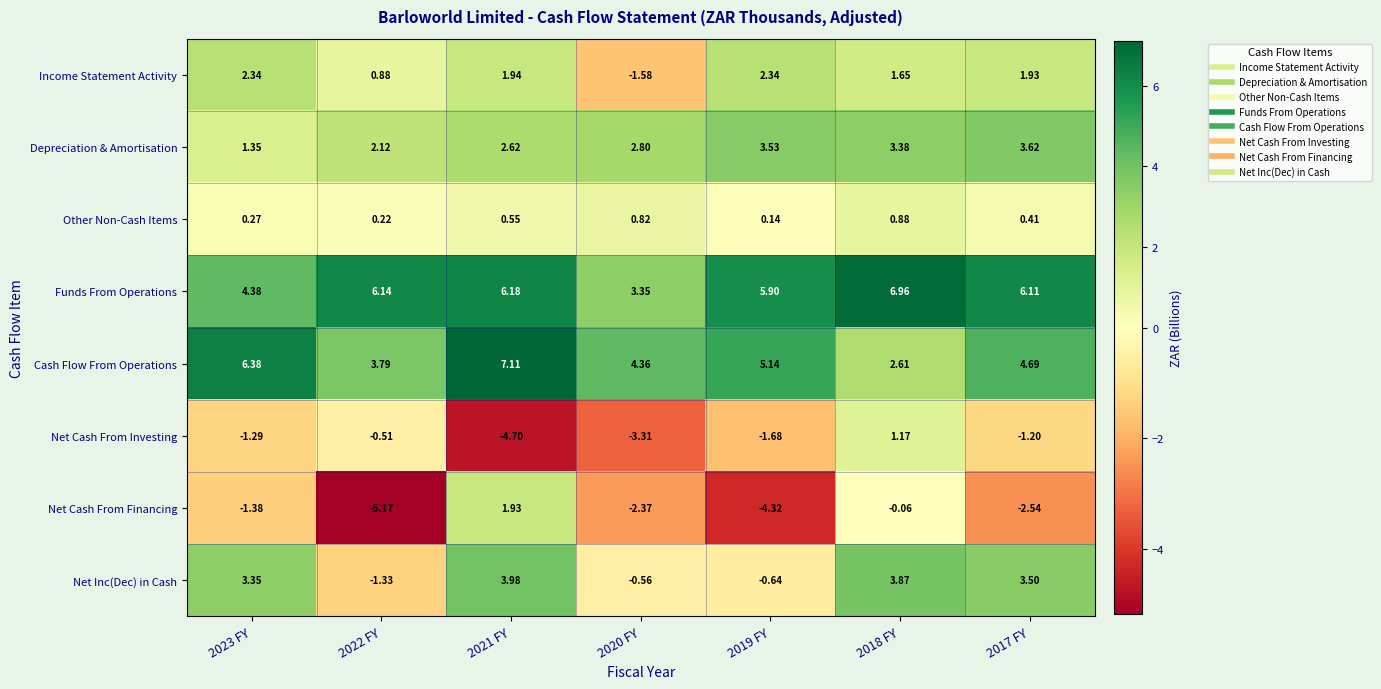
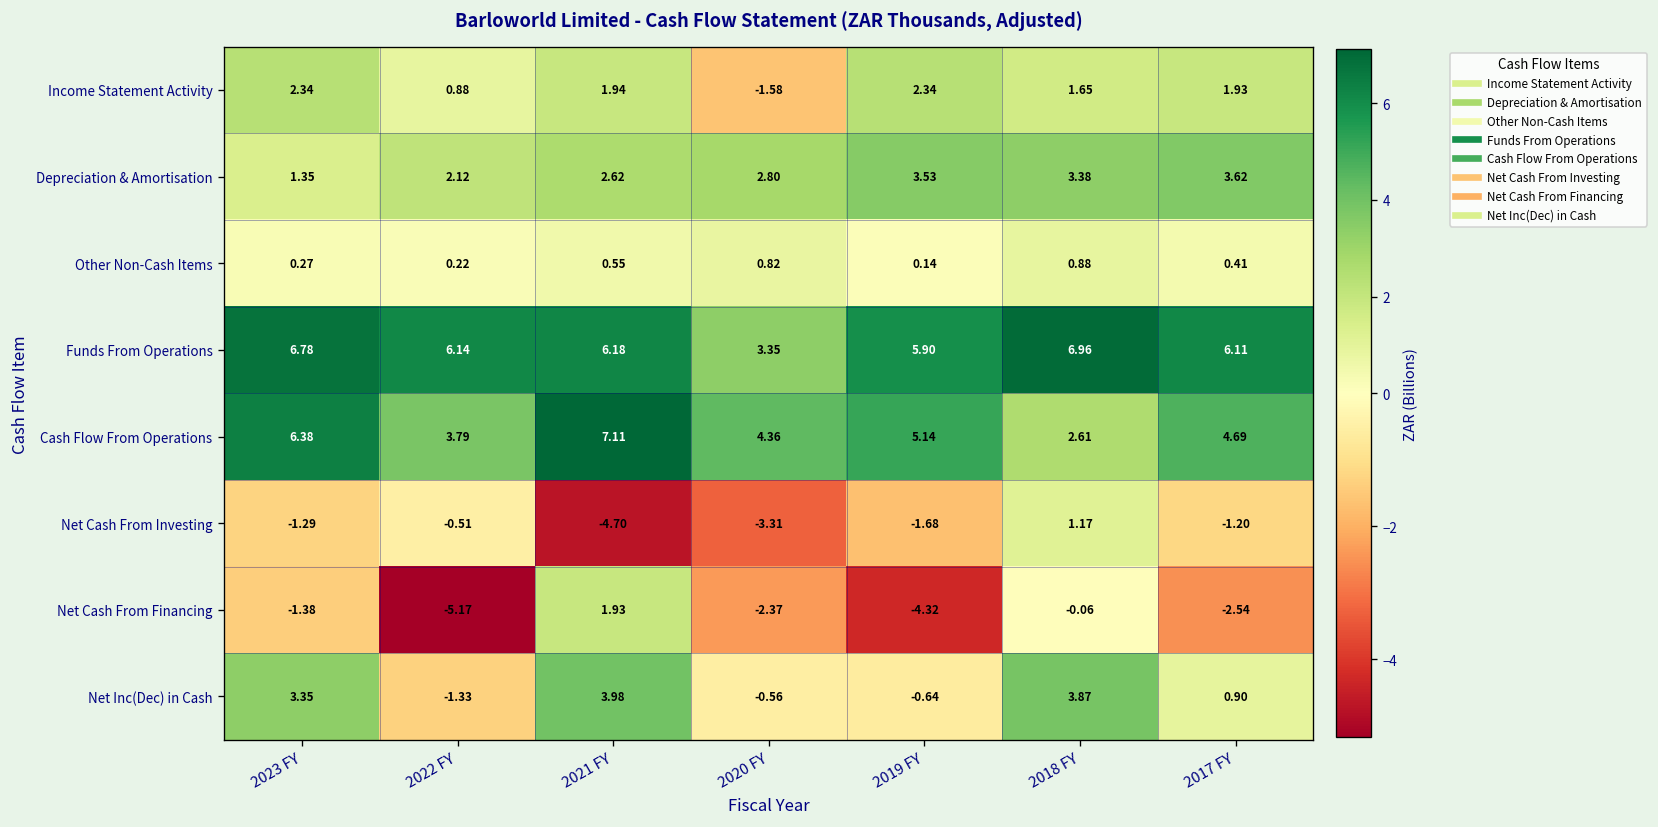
  {
    "Income Statement Activity": {
      "2023 FY": 2.34,
      "2022 FY": 0.88,
      "2021 FY": 1.94,
      "2020 FY": -1.58,
      "2019 FY": 2.34,
      "2018 FY": 1.65,
      "2017 FY": 1.93
    },
    "Depreciation & Amortisation": {
      "2023 FY": 1.35,
      "2022 FY": 2.12,
      "2021 FY": 2.62,
      "2020 FY": 2.80,
      "2019 FY": 3.53,
      "2018 FY": 3.38,
      "2017 FY": 3.62
    },
    "Other Non-Cash Items": {
      "2023 FY": 0.27,
      "2022 FY": 0.22,
      "2021 FY": 0.55,
      "2020 FY": 0.82,
      "2019 FY": 0.14,
      "2018 FY": 0.88,
      "2017 FY": 0.41
    },
    "Funds From Operations": {
-     "2023 FY": 4.38,
+     "2023 FY": 6.78,
      "2022 FY": 6.14,
      "2021 FY": 6.18,
      "2020 FY": 3.35,
      "2019 FY": 5.90,
      "2018 FY": 6.96,
      "2017 FY": 6.11
    },
    "Cash Flow From Operations": {
      "2023 FY": 6.38,
      "2022 FY": 3.79,
      "2021 FY": 7.11,
      "2020 FY": 4.36,
      "2019 FY": 5.14,
      "2018 FY": 2.61,
      "2017 FY": 4.69
    },
    "Net Cash From Investing": {
      "2023 FY": -1.29,
      "2022 FY": -0.51,
      "2021 FY": -4.70,
      "2020 FY": -3.31,
      "2019 FY": -1.68,
      "2018 FY": 1.17,
      "2017 FY": -1.20
    },
    "Net Cash From Financing": {
      "2023 FY": -1.38,
      "2022 FY": -5.17,
      "2021 FY": 1.93,
      "2020 FY": -2.37,
      "2019 FY": -4.32,
      "2018 FY": -0.06,
      "2017 FY": -2.54
    },
    "Net Inc(Dec) in Cash": {
      "2023 FY": 3.35,
      "2022 FY": -1.33,
      "2021 FY": 3.98,
      "2020 FY": -0.56,
      "2019 FY": -0.64,
      "2018 FY": 3.87,
-     "2017 FY": 3.50
+     "2017 FY": 0.90
    }
  }
